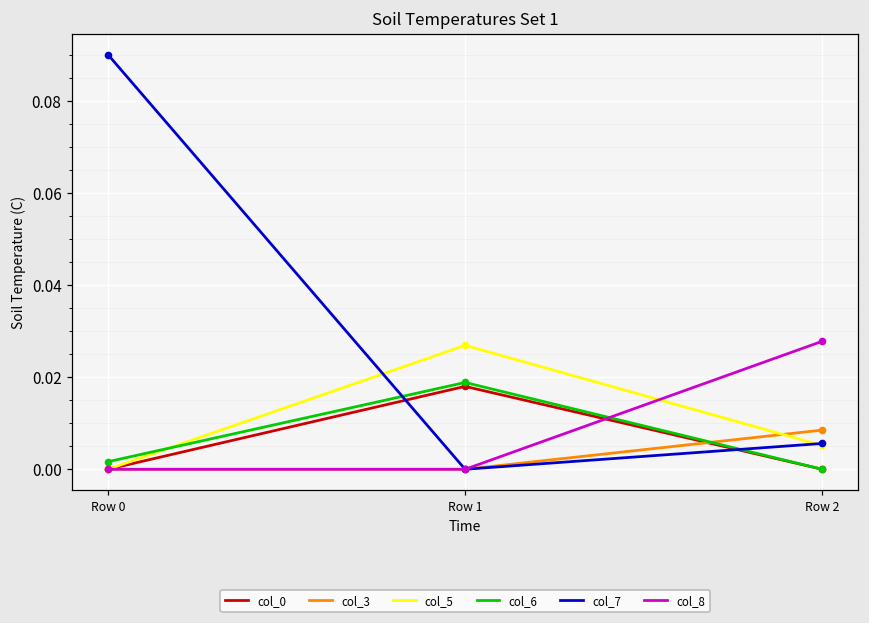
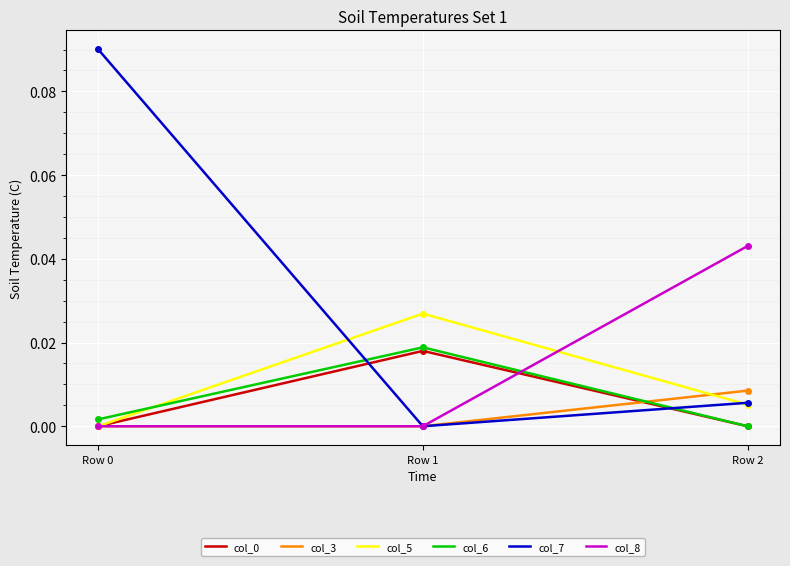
  {
    "col_0": {
      "Row 1": 0.018
    },
    "col_3": {
      "Row 2": 0.009
    },
    "col_5": {
      "Row 1": 0.027
    },
    "col_6": {
      "Row 0": 0.002,
      "Row 1": 0.019
    },
    "col_7": {
      "Row 0": 0.090
    },
    "col_8": {
-     "Row 2": 0.028
+     "Row 2": 0.043
    }
  }
